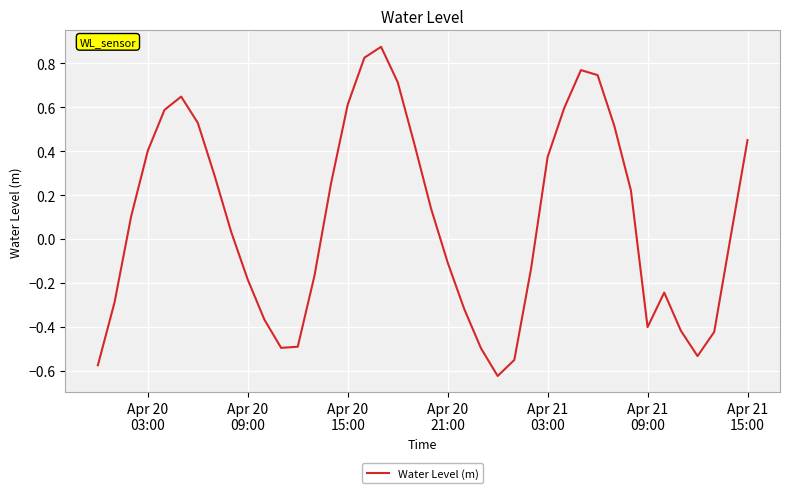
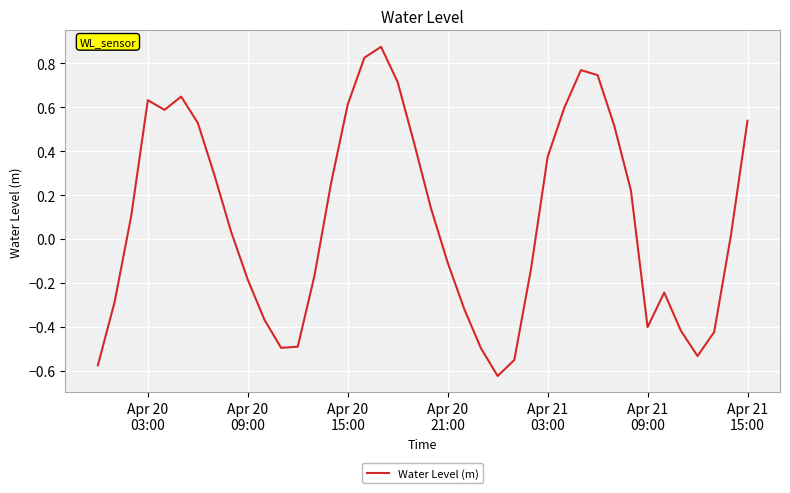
  {
-   "Apr 20 03:00": 0.40,
+   "Apr 20 03:00": 0.63,
    "Apr 20 09:00": -0.19,
    "Apr 20 15:00": 0.61,
    "Apr 20 21:00": -0.11,
    "Apr 21 03:00": 0.37,
    "Apr 21 09:00": -0.40,
-   "Apr 21 15:00": 0.45
+   "Apr 21 15:00": 0.54
  }
